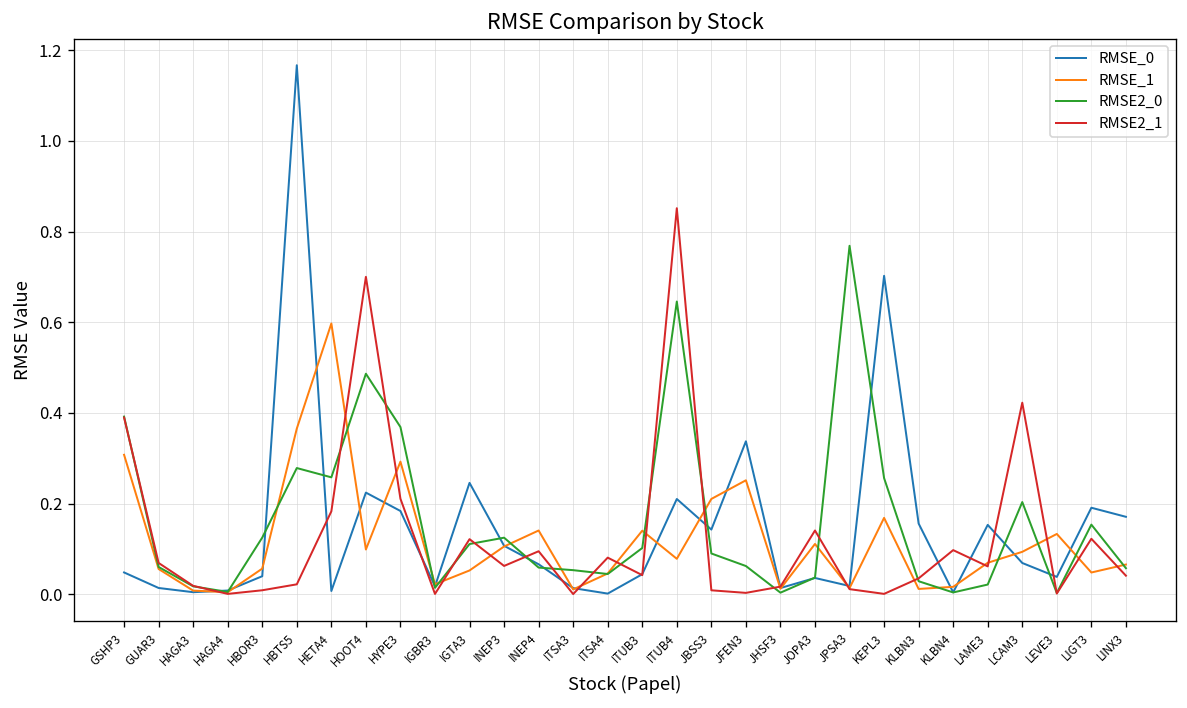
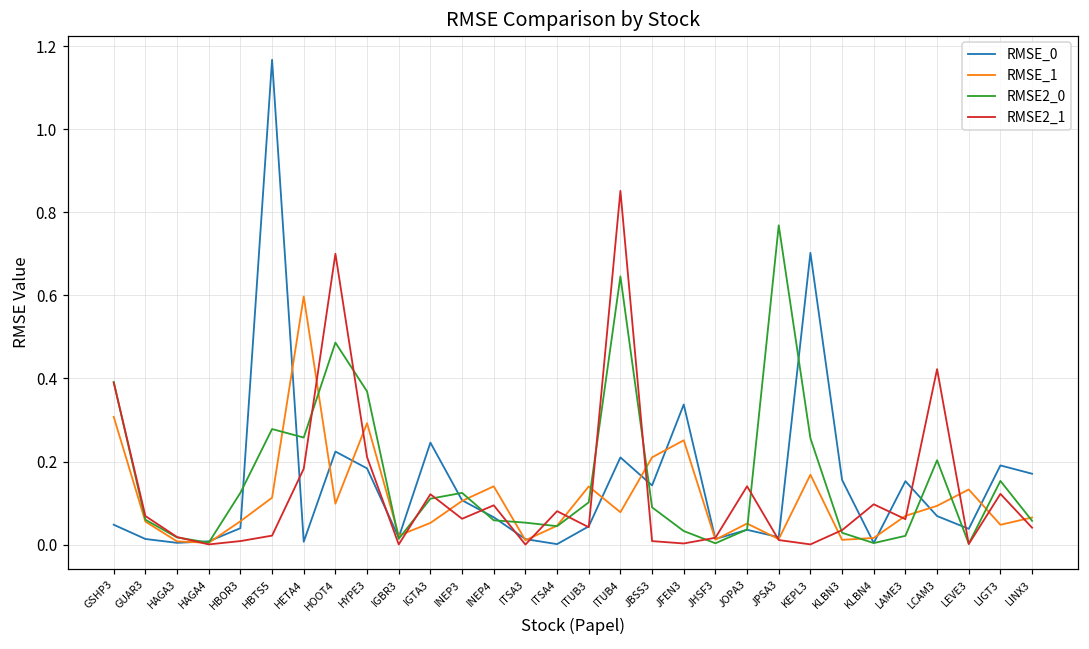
  {
    "RMSE_0": {
      "GSHP3": 0.05,
      "GUAR3": 0.01,
      "HBOR3": 0.04,
      "HBTS5": 1.17,
      "HETA4": 0.01,
      "HOOT4": 0.22,
      "HYPE3": 0.18,
      "IGTA3": 0.25,
      "INEP4": 0.07,
      "ITSA4": 0.00,
      "ITUB4": 0.21,
      "JBSS3": 0.14,
      "JFEN3": 0.34,
      "KEPL3": 0.70,
      "KLBN3": 0.16,
      "LAME3": 0.15,
      "LCAM3": 0.07,
      "LEVE3": 0.04,
      "LIGT3": 0.19,
      "LINX3": 0.17
    },
    "RMSE_1": {
      "GSHP3": 0.31,
      "HBOR3": 0.06,
-     "HBTS5": 0.37,
+     "HBTS5": 0.11,
      "HETA4": 0.60,
      "HOOT4": 0.10,
      "HYPE3": 0.29,
      "IGTA3": 0.05,
      "INEP4": 0.14,
      "ITUB3": 0.14,
      "ITUB4": 0.08,
      "JBSS3": 0.21,
      "JFEN3": 0.25,
-     "JOPA3": 0.11,
+     "JOPA3": 0.05,
      "KEPL3": 0.17,
      "KLBN3": 0.01,
      "KLBN4": 0.02,
      "LAME3": 0.07,
      "LCAM3": 0.09,
      "LEVE3": 0.13,
      "LIGT3": 0.05,
      "LINX3": 0.07
    },
    "RMSE2_0": {
      "HBOR3": 0.12,
      "HBTS5": 0.28,
      "HETA4": 0.26,
      "HOOT4": 0.49,
      "HYPE3": 0.37,
      "IGTA3": 0.11,
      "INEP3": 0.12,
      "INEP4": 0.06,
      "ITSA3": 0.05,
      "ITUB3": 0.10,
      "ITUB4": 0.65,
      "JBSS3": 0.09,
-     "JFEN3": 0.06,
+     "JFEN3": 0.03,
      "JHSF3": 0.00,
      "JPSA3": 0.77,
      "KEPL3": 0.26,
      "LAME3": 0.02,
      "LCAM3": 0.20,
      "LIGT3": 0.15,
      "LINX3": 0.06
    },
    "RMSE2_1": {
      "GUAR3": 0.07,
      "HBOR3": 0.01,
      "HBTS5": 0.02,
      "HETA4": 0.18,
      "HOOT4": 0.70,
      "HYPE3": 0.21,
      "IGBR3": 0.00,
      "IGTA3": 0.12,
      "INEP3": 0.06,
      "INEP4": 0.09,
      "ITSA3": 0.00,
      "ITSA4": 0.08,
      "ITUB4": 0.85,
      "JBSS3": 0.01,
      "JFEN3": 0.00,
      "JOPA3": 0.14,
      "KEPL3": 0.00,
      "KLBN4": 0.10,
      "LAME3": 0.06,
      "LCAM3": 0.42,
      "LIGT3": 0.12,
      "LINX3": 0.04
    }
  }
